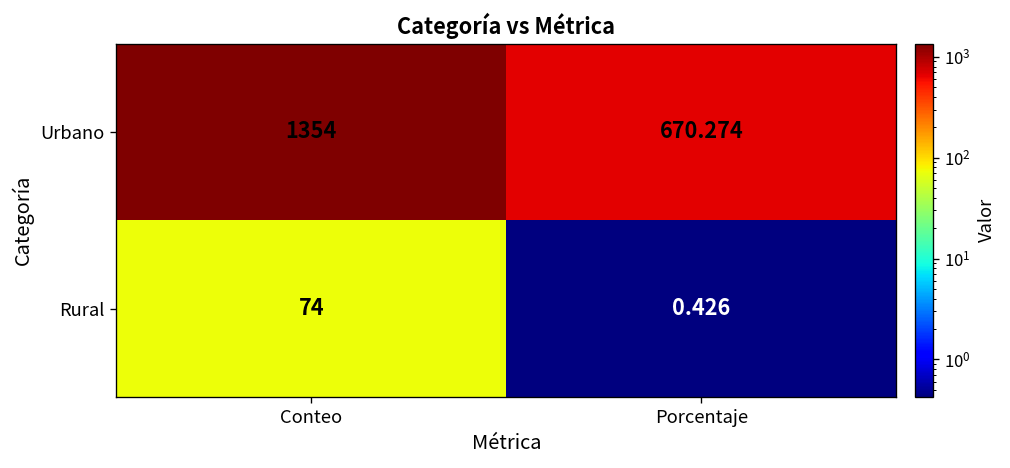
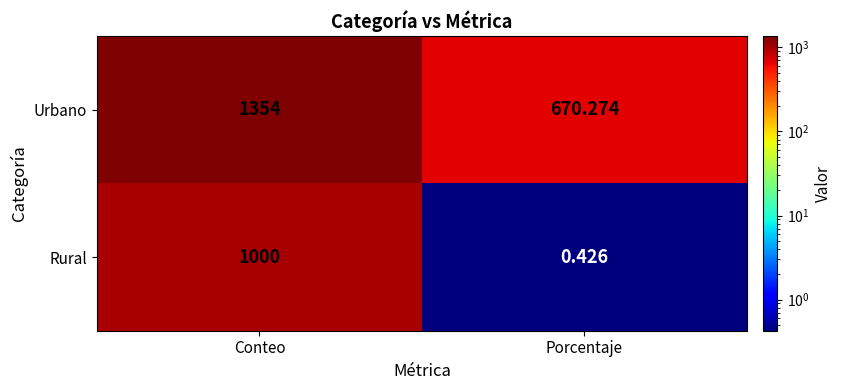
  {
    "Urbano": {
      "Conteo": 1354,
      "Porcentaje": 670.274
    },
    "Rural": {
-     "Conteo": 74,
+     "Conteo": 1000,
      "Porcentaje": 0.426
    }
  }
